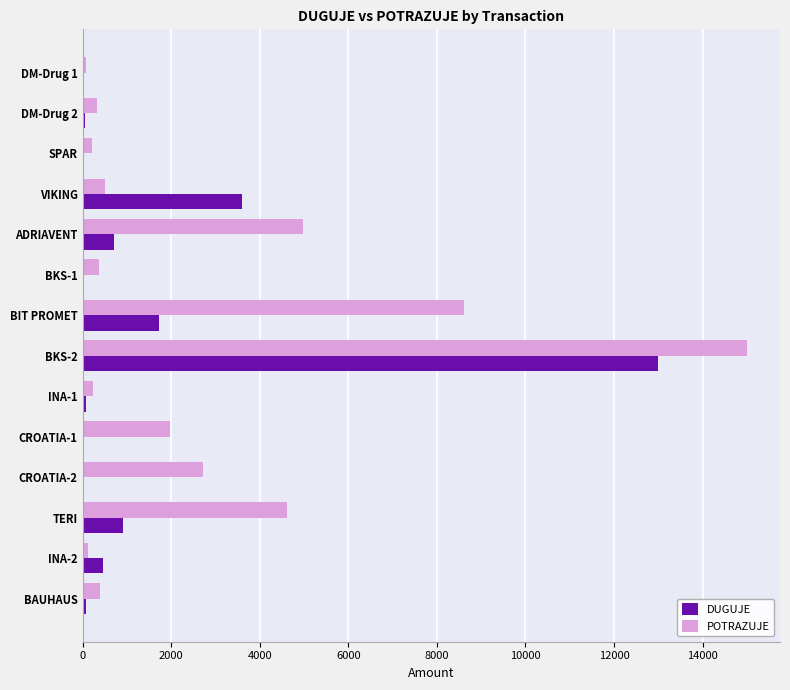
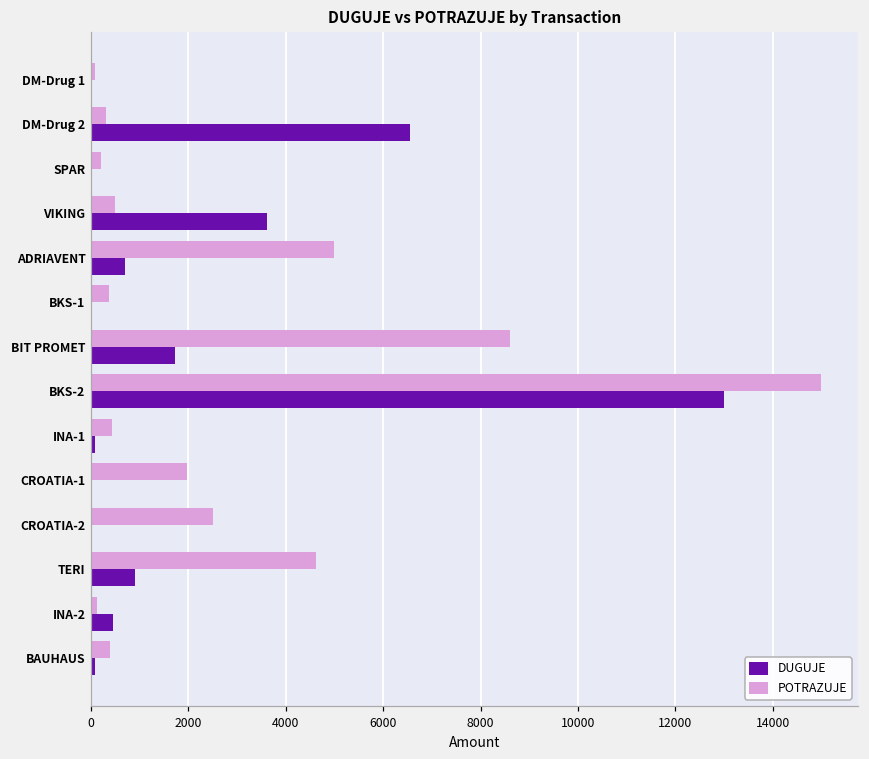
  {
    "DUGUJE": {
-     "DM-Drug 2": 100,
+     "DM-Drug 2": 6600,
      "VIKING": 3600,
      "ADRIAVENT": 700,
      "BKS-1": 0,
      "BIT PROMET": 1700,
      "BKS-2": 13000,
      "INA-1": 100,
      "CROATIA-1": 0,
      "CROATIA-2": 0,
      "TERI": 900,
      "INA-2": 500,
      "BAUHAUS": 100
    },
    "POTRAZUJE": {
      "DM-Drug 1": 100,
      "DM-Drug 2": 300,
      "SPAR": 200,
      "VIKING": 500,
      "ADRIAVENT": 5000,
      "BKS-1": 400,
      "BIT PROMET": 8600,
      "BKS-2": 15000,
-     "INA-1": 200,
+     "INA-1": 400,
      "CROATIA-1": 2000,
-     "CROATIA-2": 2700,
+     "CROATIA-2": 2500,
      "TERI": 4600,
      "INA-2": 100,
      "BAUHAUS": 400
    }
  }
